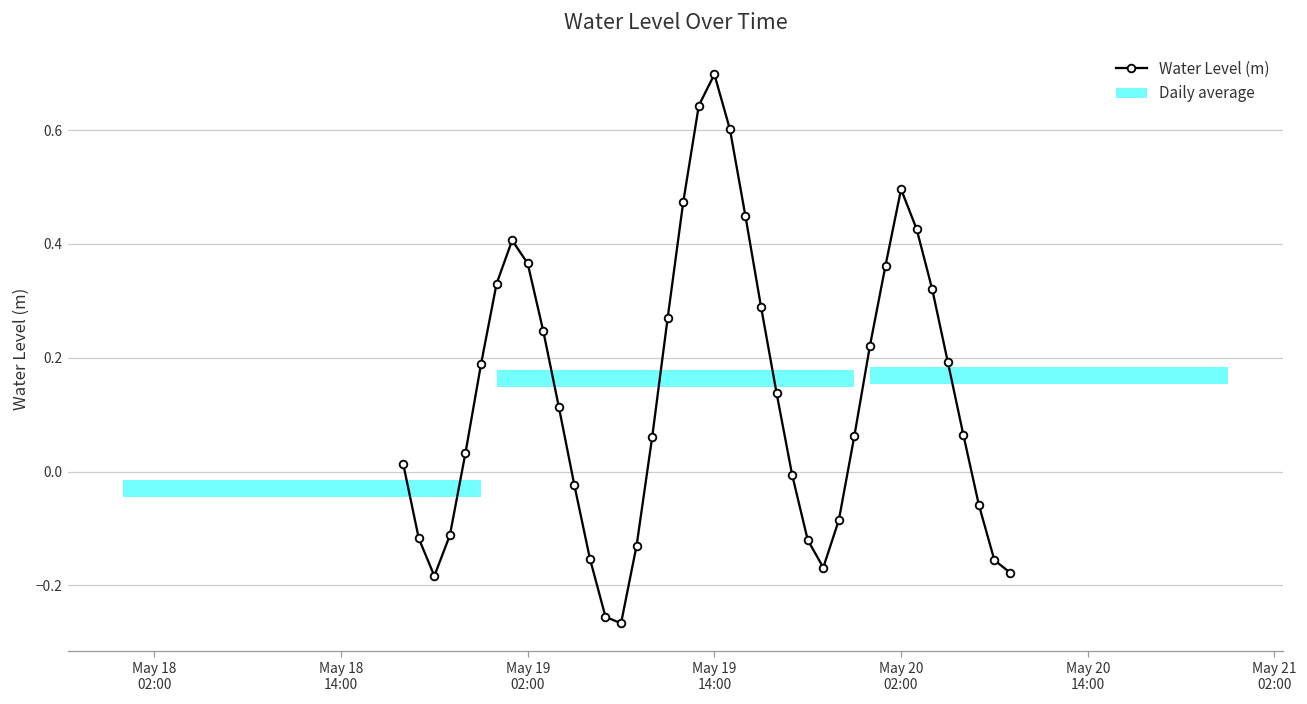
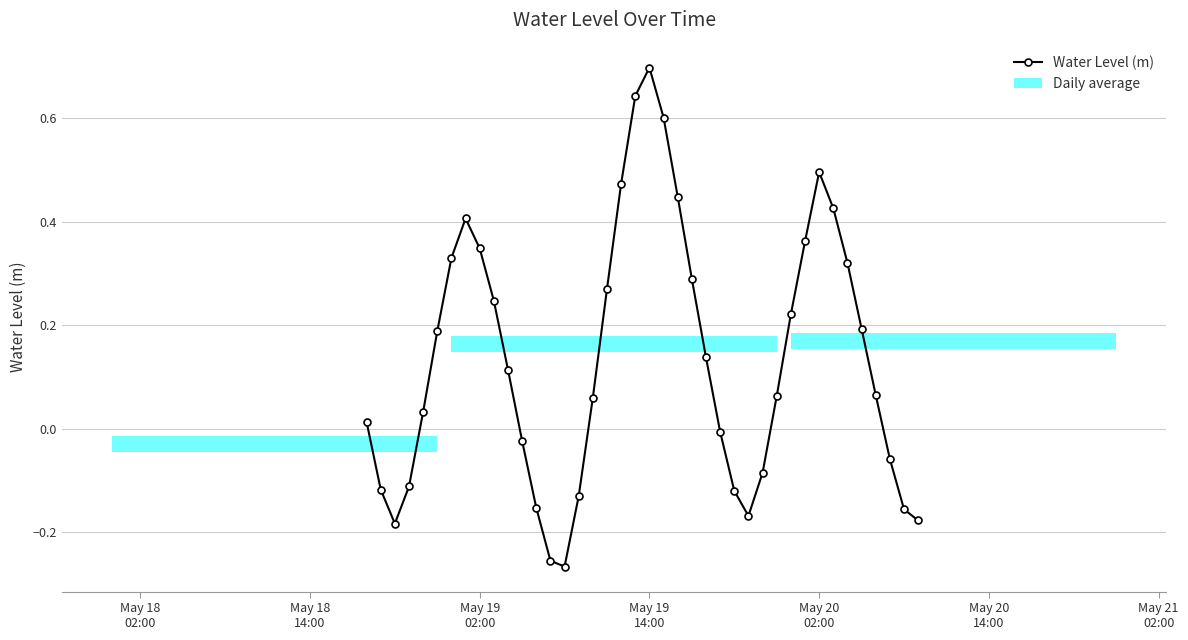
  {
    "Water Level (m)": {
-     "May 19 02:00": 0.37,
+     "May 19 02:00": 0.35,
      "May 19 14:00": 0.70,
      "May 20 02:00": 0.50
    }
  }
